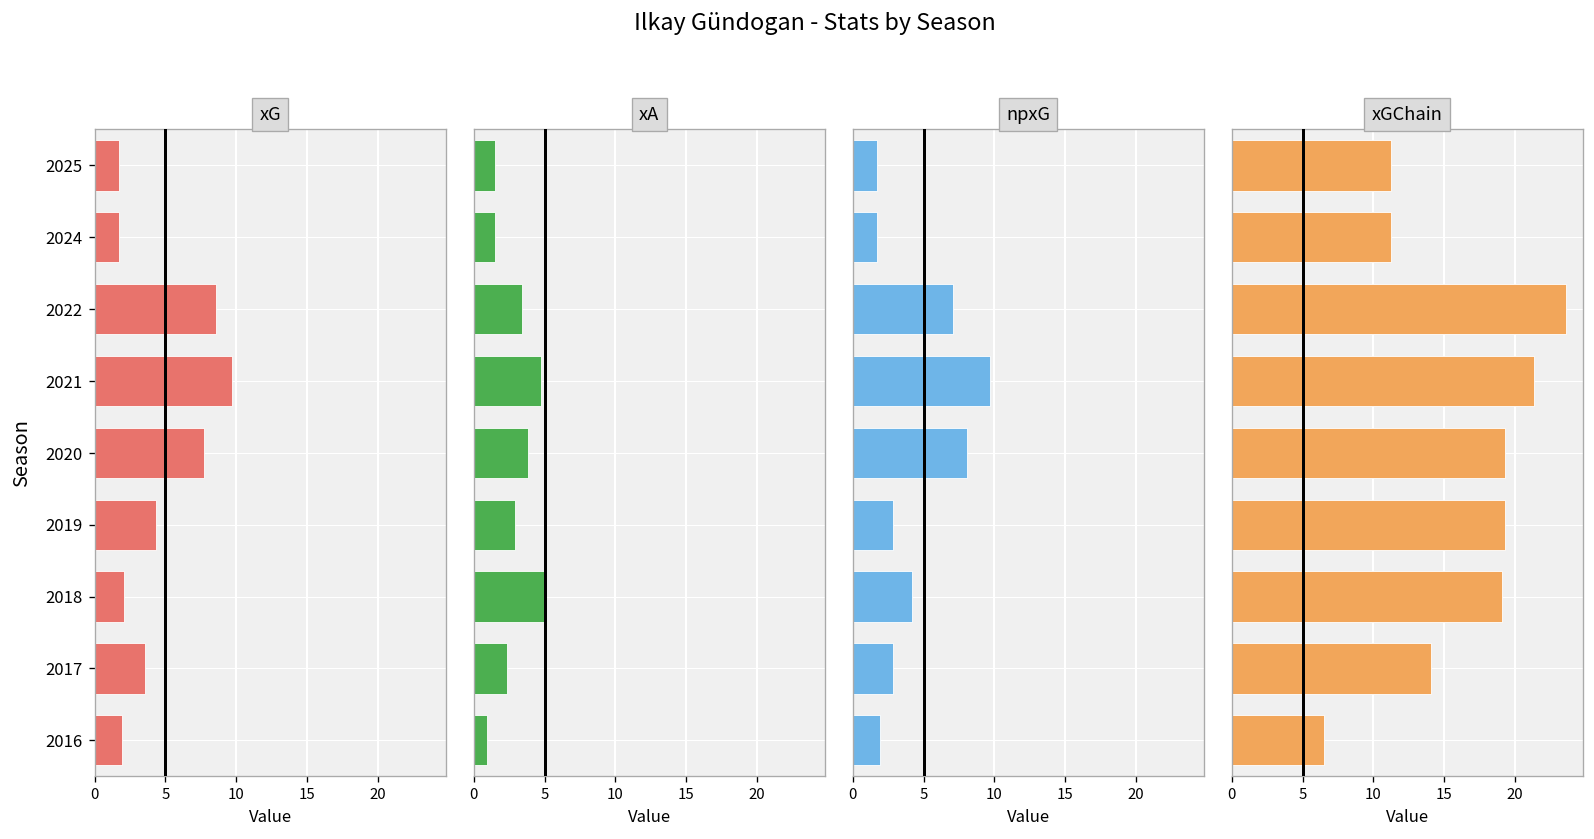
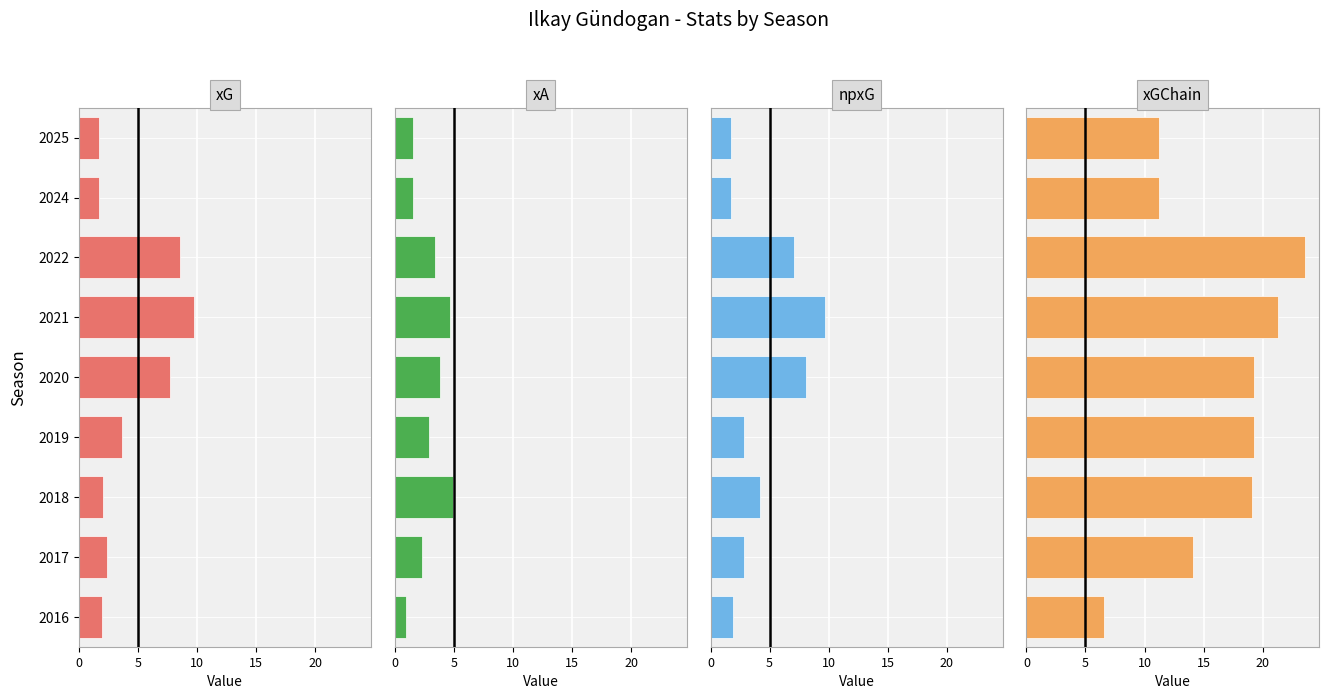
  {
    "xG": {
      "2025": 1.7,
      "2024": 1.7,
      "2022": 8.6,
      "2021": 9.7,
      "2020": 7.7,
-     "2019": 4.3,
+     "2019": 3.6,
      "2018": 2.1,
-     "2017": 3.6,
+     "2017": 2.4,
      "2016": 1.9
    }
  }
